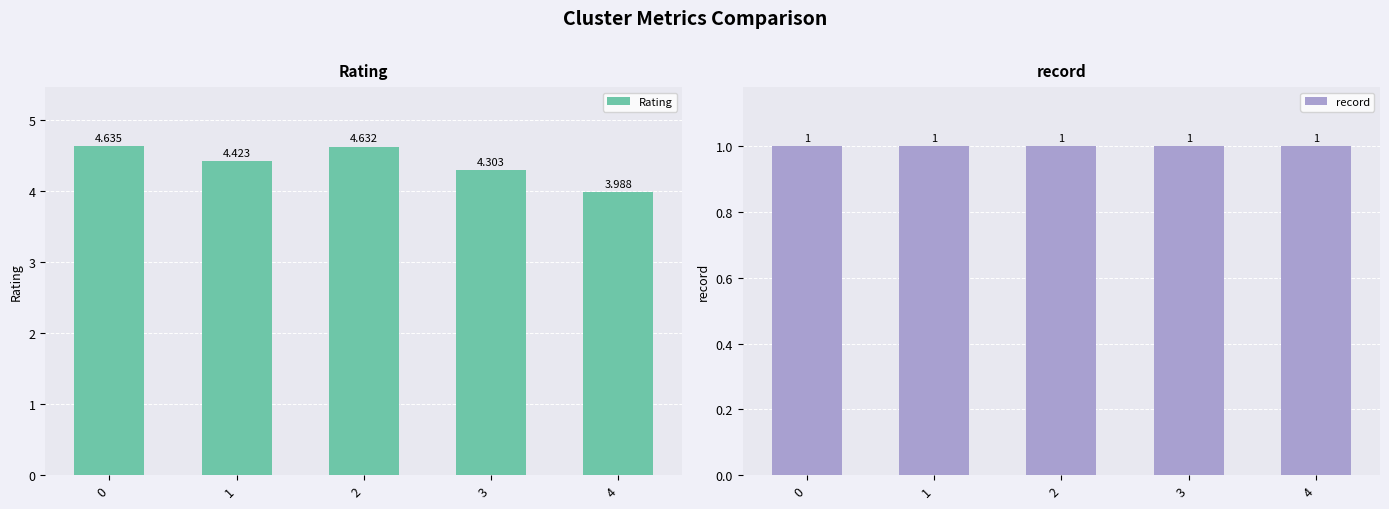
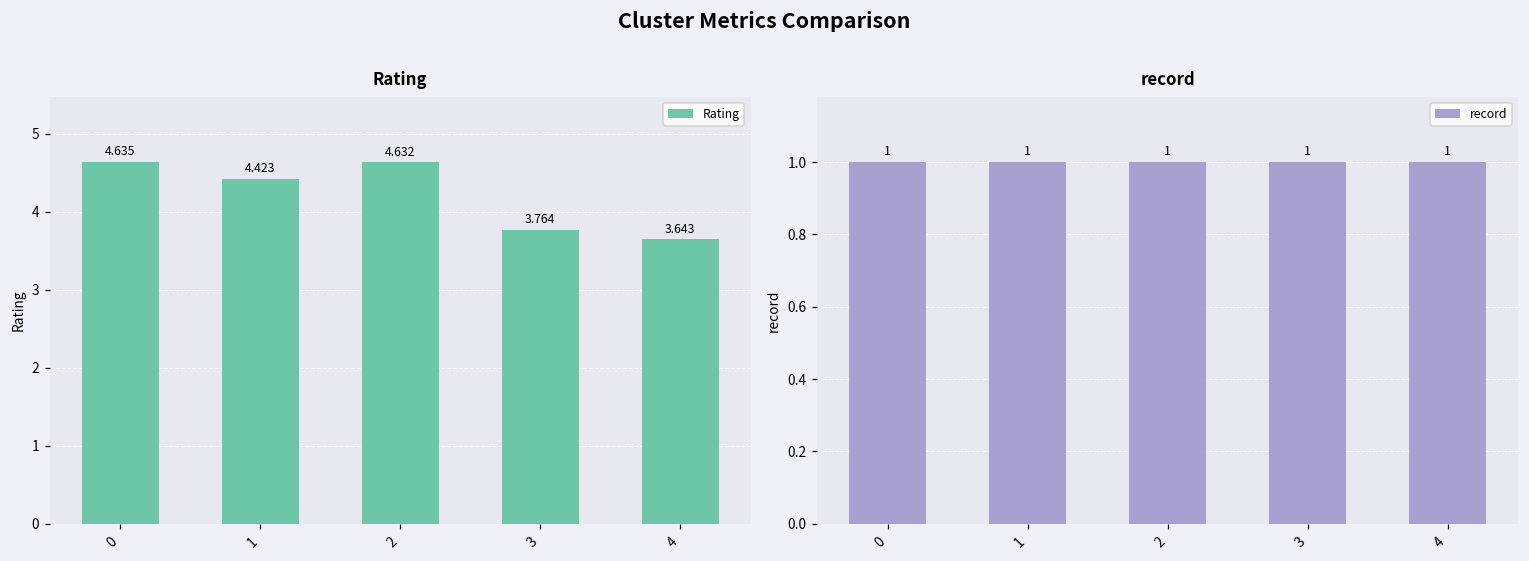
  {
    "Rating": {
      "0": 4.635,
      "1": 4.423,
      "2": 4.632,
-     "3": 4.303,
-     "4": 3.988
+     "3": 3.764,
+     "4": 3.643
    },
    "record": {
      "0": 1,
      "1": 1,
      "2": 1,
      "3": 1,
      "4": 1
    }
  }
